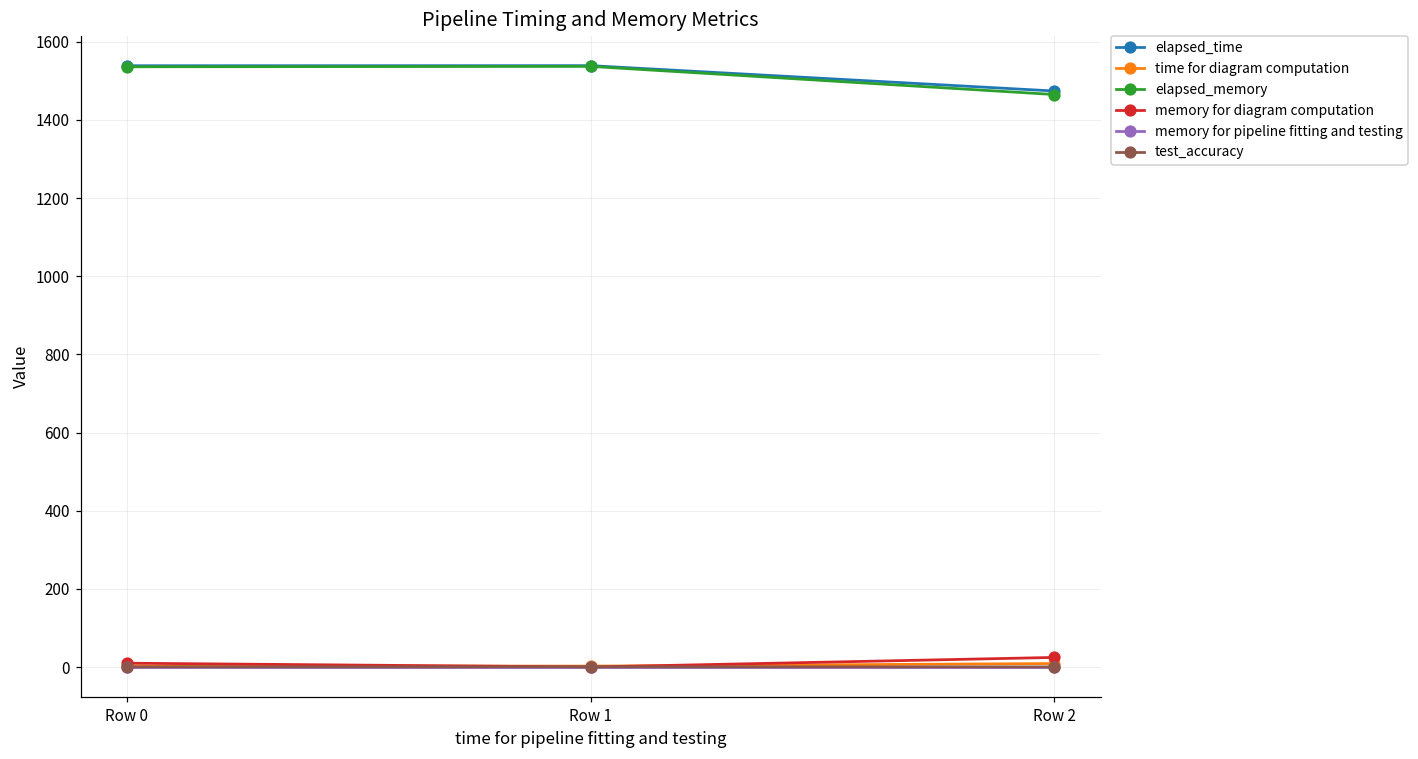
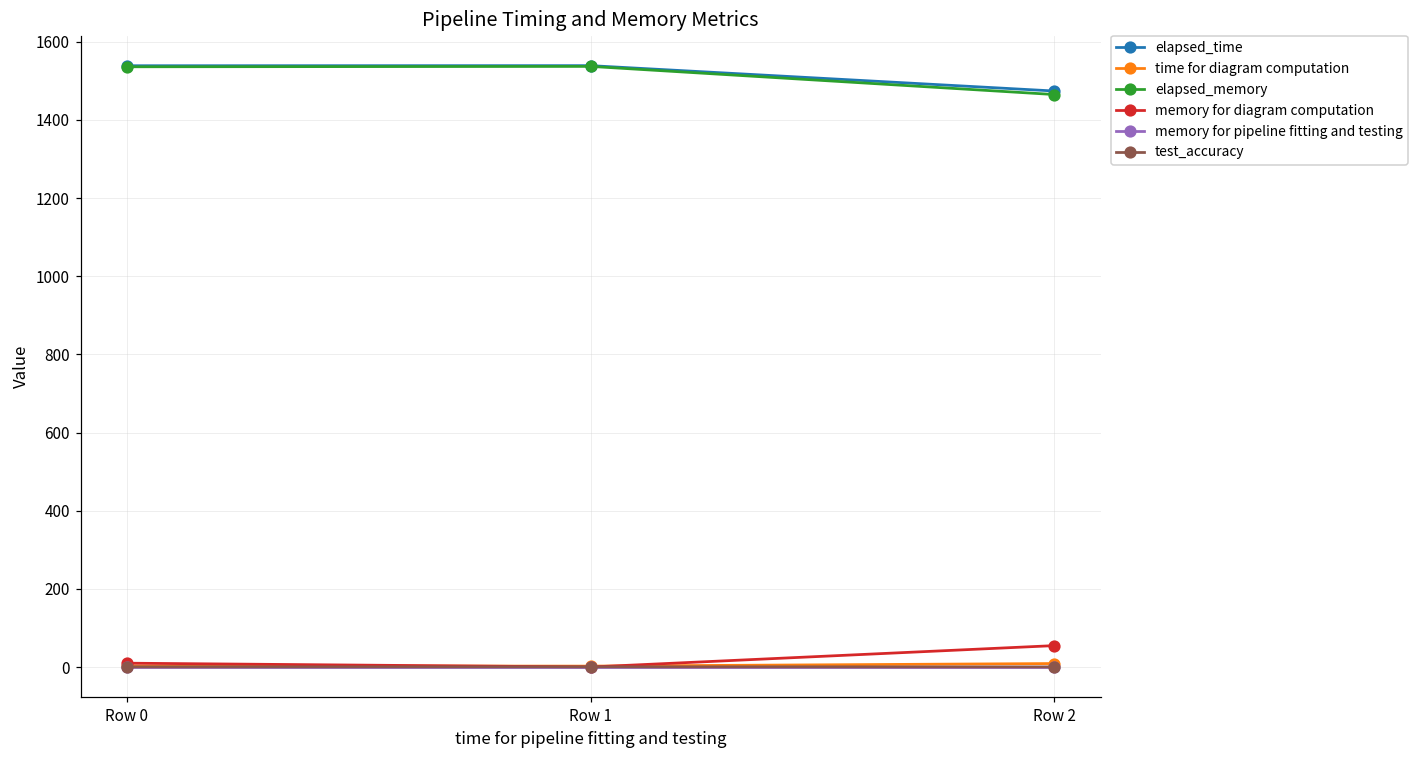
  {
    "elapsed_time": {
      "Row 2": 1470
    },
    "time for diagram computation": {
      "Row 2": 10
    },
    "elapsed_memory": {
      "Row 2": 1470
    },
    "memory for diagram computation": {
-     "Row 2": 20
+     "Row 2": 50
    },
    "test_accuracy": {
      "Row 2": 0
    }
  }
